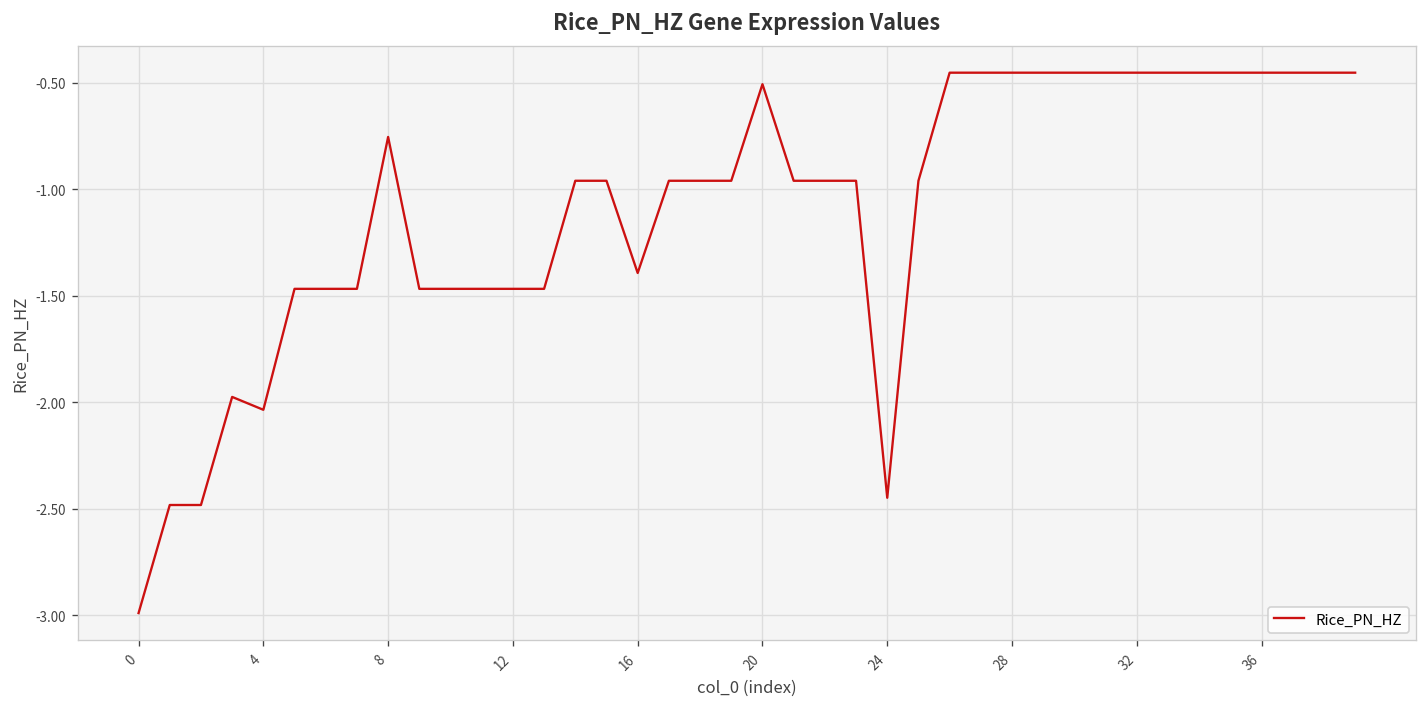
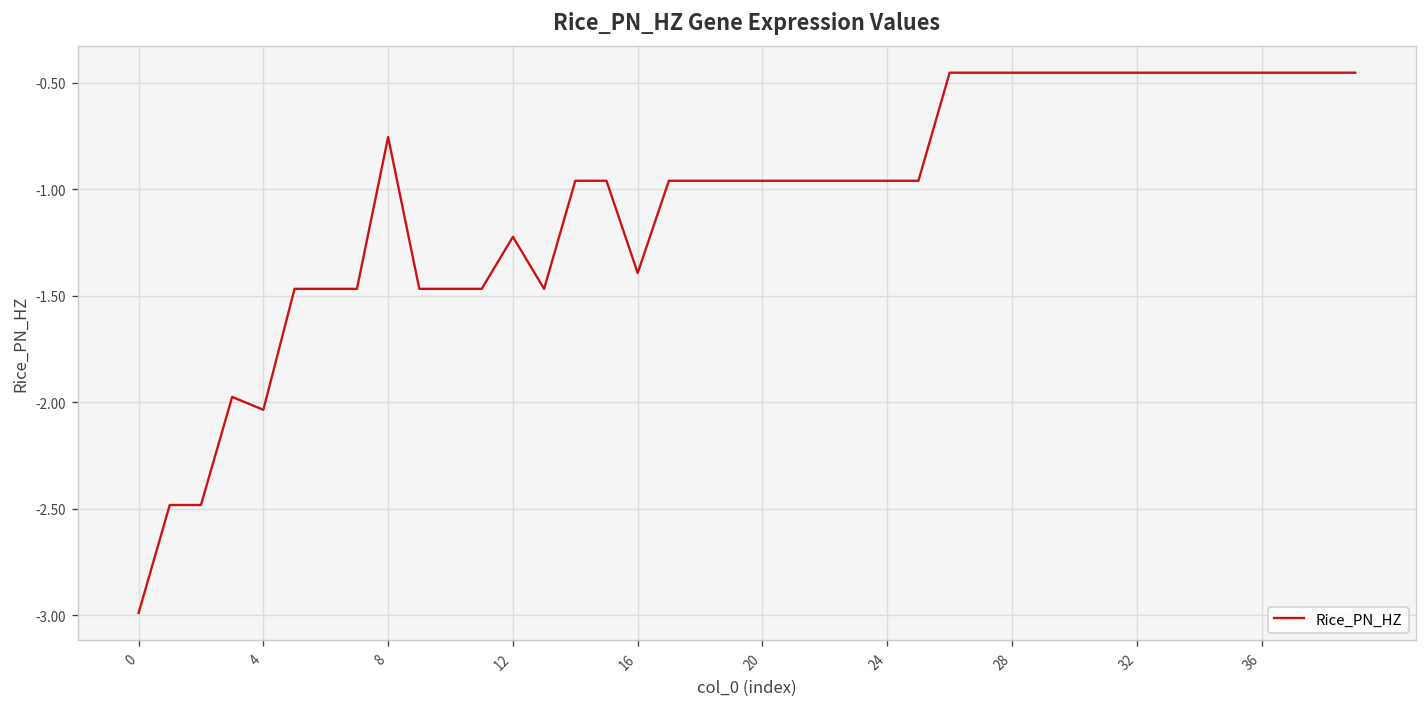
  {
    "0": -2.99,
    "4": -2.03,
    "8": -0.75,
-   "12": -1.47,
+   "12": -1.22,
    "16": -1.39,
-   "20": -0.51,
-   "24": -2.45,
+   "20": -0.96,
+   "24": -0.96,
    "28": -0.45,
    "32": -0.45,
    "36": -0.45
  }
